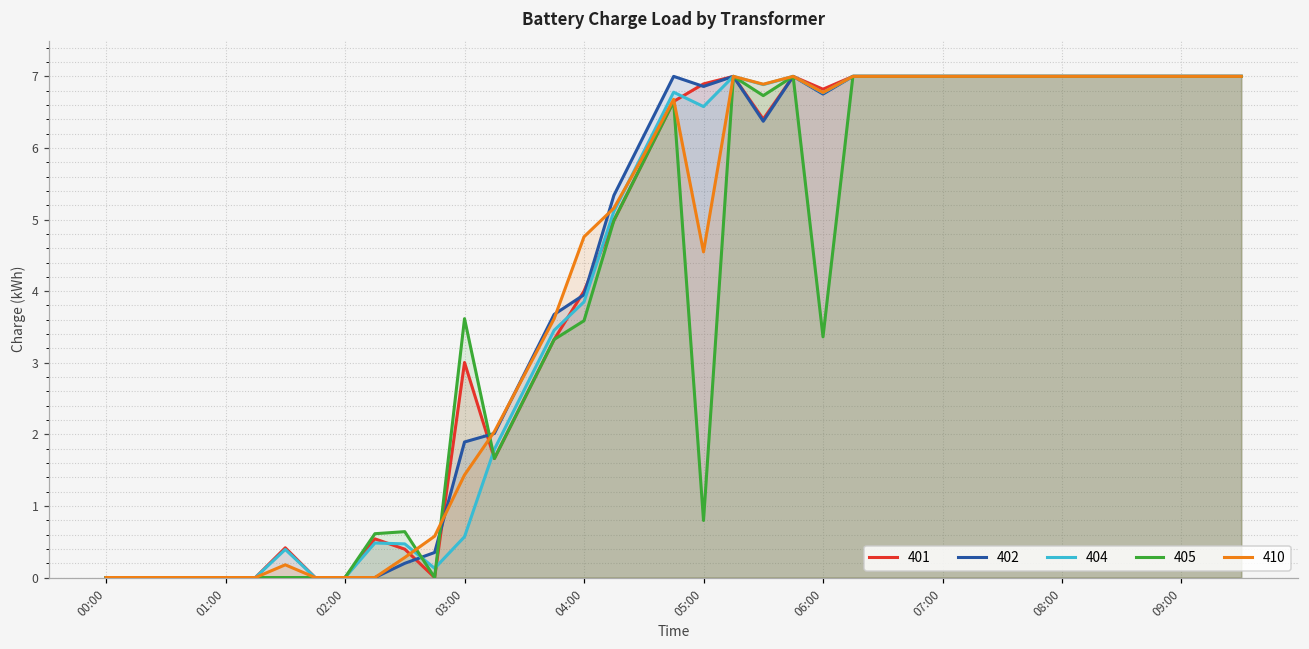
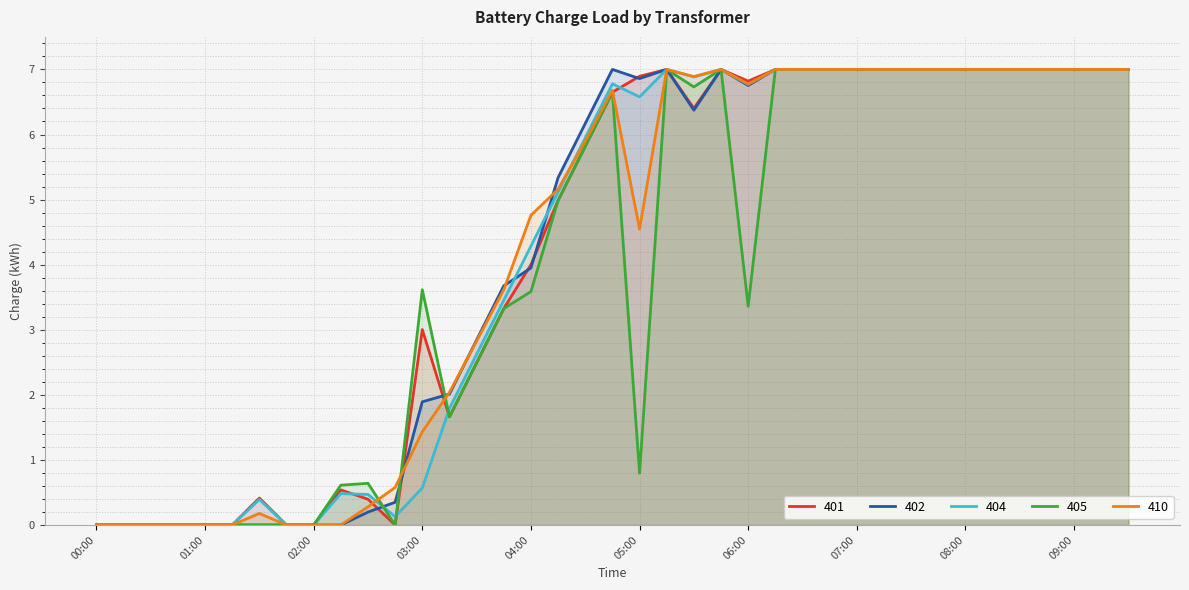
  {
    "401": {
      "03:00": 3.0,
      "04:00": 4.0,
      "06:00": 6.8
    },
    "402": {
      "03:00": 1.9,
      "04:00": 3.9
    },
    "404": {
      "03:00": 0.6,
-     "04:00": 3.9,
+     "04:00": 4.3,
      "05:00": 6.6
    },
    "405": {
      "03:00": 3.6,
      "04:00": 3.6,
      "05:00": 0.8,
      "06:00": 3.4
    },
    "410": {
      "03:00": 1.4,
      "04:00": 4.8,
      "05:00": 4.5
    }
  }
